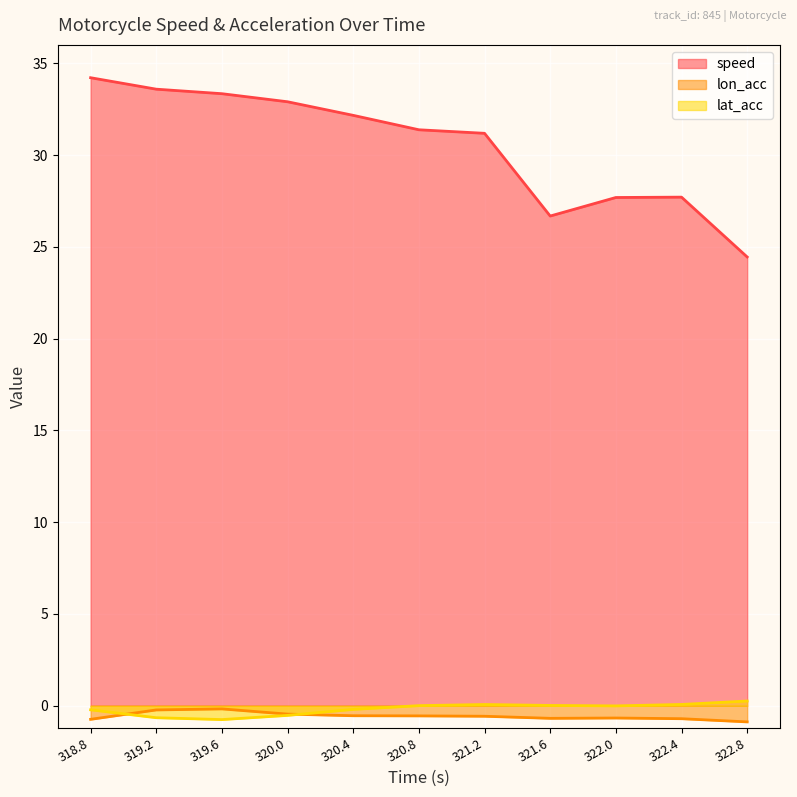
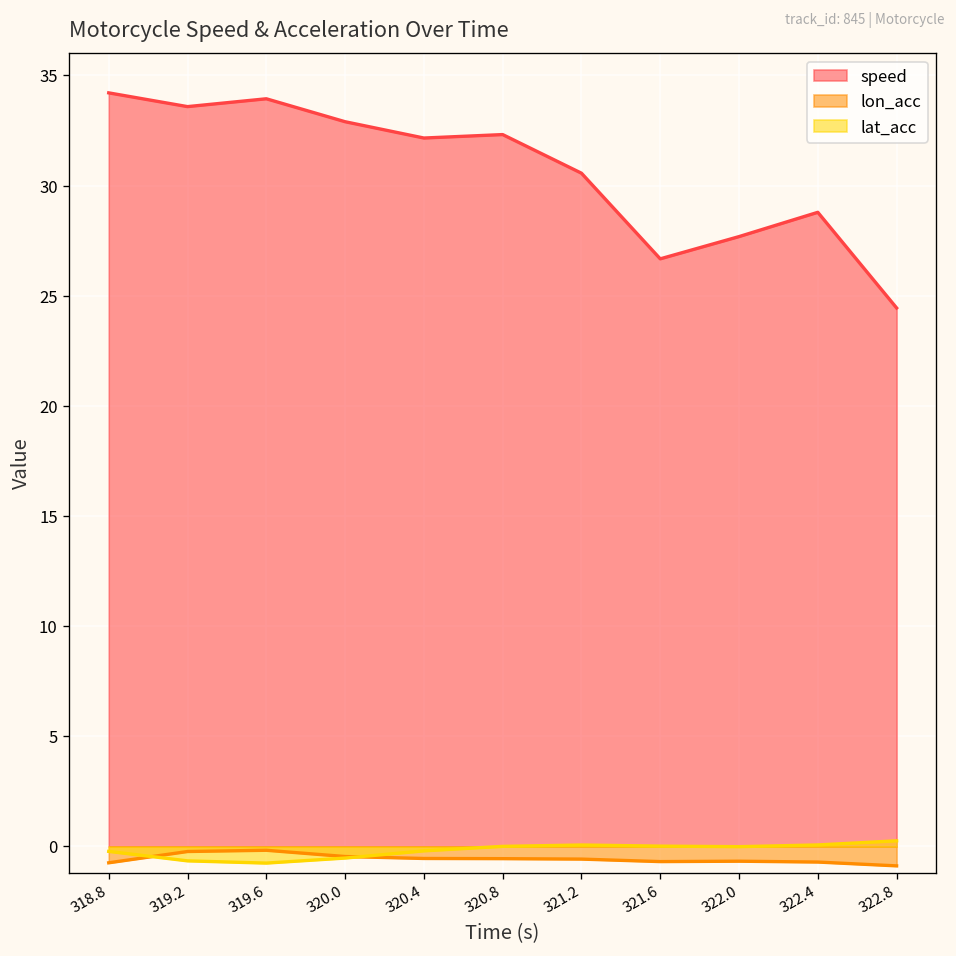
  {
    "speed": {
      "318.8": 34.2,
      "319.2": 33.6,
-     "319.6": 33.3,
+     "319.6": 33.9,
      "320.0": 32.9,
      "320.4": 32.2,
-     "320.8": 31.4,
-     "321.2": 31.2,
+     "320.8": 32.3,
+     "321.2": 30.6,
      "321.6": 26.7,
      "322.0": 27.7,
-     "322.4": 27.7,
+     "322.4": 28.8,
      "322.8": 24.4
    }
  }
